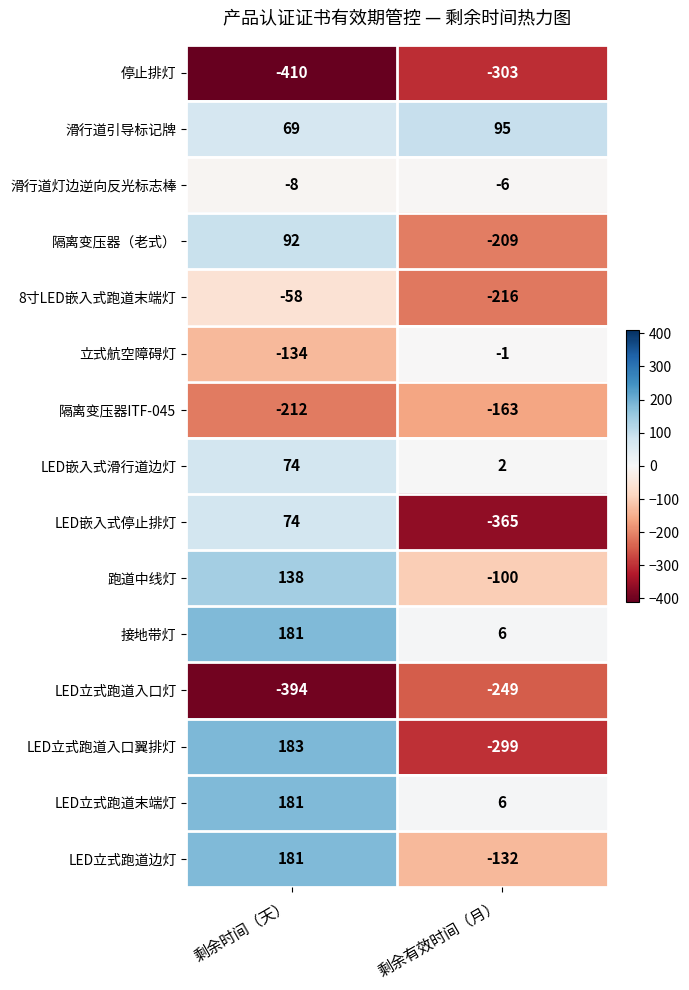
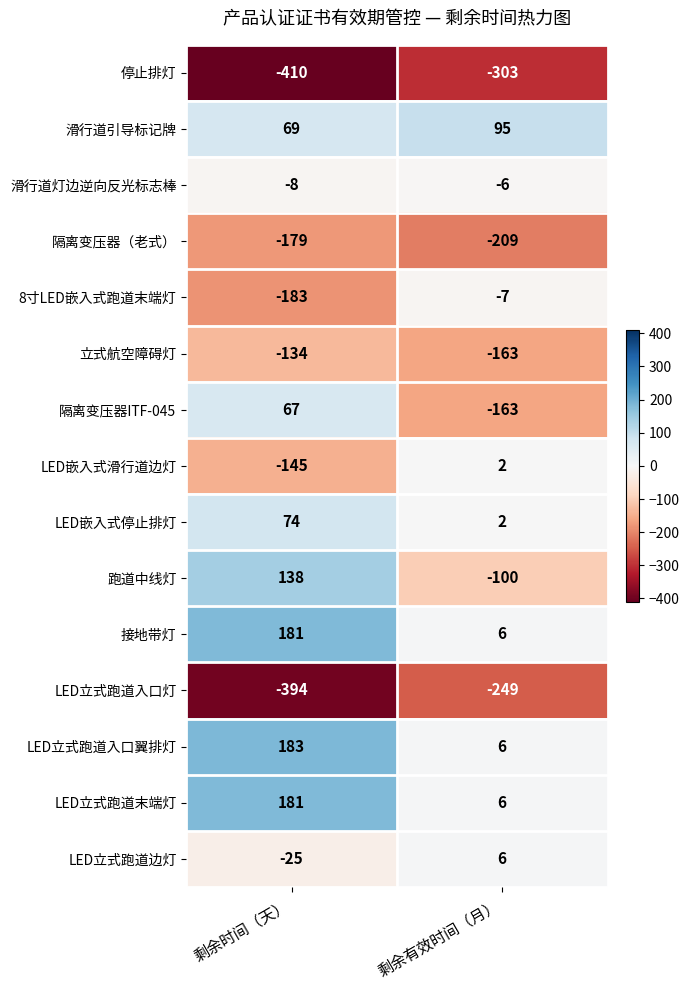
  {
    "停止排灯": {
      "剩余时间（天）": -410,
      "剩余有效时间（月）": -303
    },
    "滑行道引导标记牌": {
      "剩余时间（天）": 69,
      "剩余有效时间（月）": 95
    },
    "滑行道灯边逆向反光标志棒": {
      "剩余时间（天）": -8,
      "剩余有效时间（月）": -6
    },
    "隔离变压器（老式）": {
-     "剩余时间（天）": 92,
+     "剩余时间（天）": -179,
      "剩余有效时间（月）": -209
    },
    "8寸LED嵌入式跑道末端灯": {
-     "剩余时间（天）": -58,
-     "剩余有效时间（月）": -216
+     "剩余时间（天）": -183,
+     "剩余有效时间（月）": -7
    },
    "立式航空障碍灯": {
      "剩余时间（天）": -134,
-     "剩余有效时间（月）": -1
+     "剩余有效时间（月）": -163
    },
    "隔离变压器ITF-045": {
-     "剩余时间（天）": -212,
+     "剩余时间（天）": 67,
      "剩余有效时间（月）": -163
    },
    "LED嵌入式滑行道边灯": {
-     "剩余时间（天）": 74,
+     "剩余时间（天）": -145,
      "剩余有效时间（月）": 2
    },
    "LED嵌入式停止排灯": {
      "剩余时间（天）": 74,
-     "剩余有效时间（月）": -365
+     "剩余有效时间（月）": 2
    },
    "跑道中线灯": {
      "剩余时间（天）": 138,
      "剩余有效时间（月）": -100
    },
    "接地带灯": {
      "剩余时间（天）": 181,
      "剩余有效时间（月）": 6
    },
    "LED立式跑道入口灯": {
      "剩余时间（天）": -394,
      "剩余有效时间（月）": -249
    },
    "LED立式跑道入口翼排灯": {
      "剩余时间（天）": 183,
-     "剩余有效时间（月）": -299
+     "剩余有效时间（月）": 6
    },
    "LED立式跑道末端灯": {
      "剩余时间（天）": 181,
      "剩余有效时间（月）": 6
    },
    "LED立式跑道边灯": {
-     "剩余时间（天）": 181,
-     "剩余有效时间（月）": -132
+     "剩余时间（天）": -25,
+     "剩余有效时间（月）": 6
    }
  }
